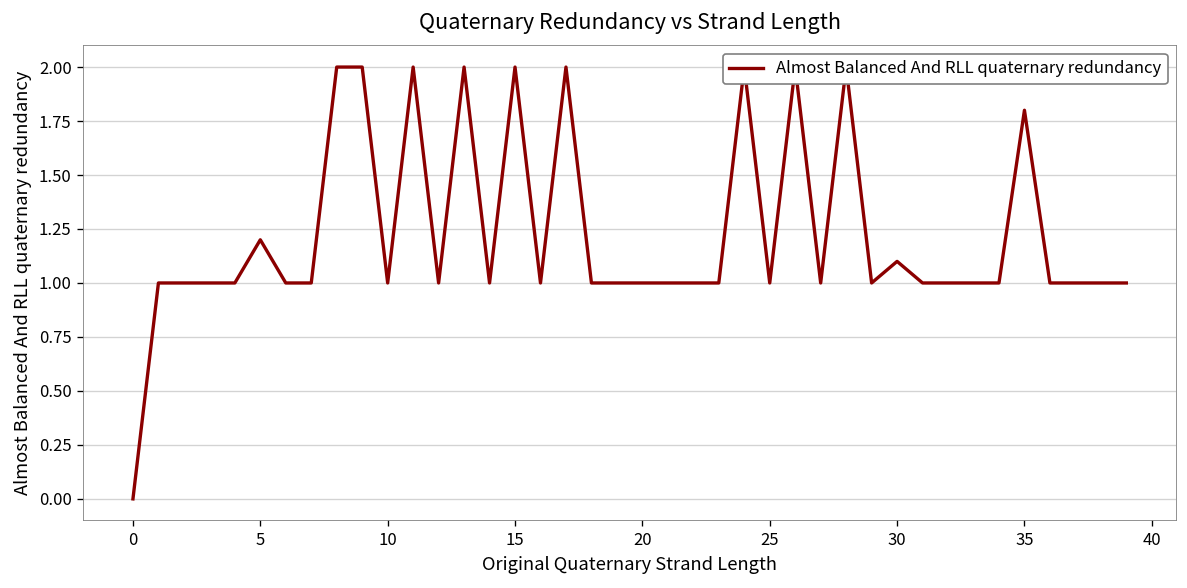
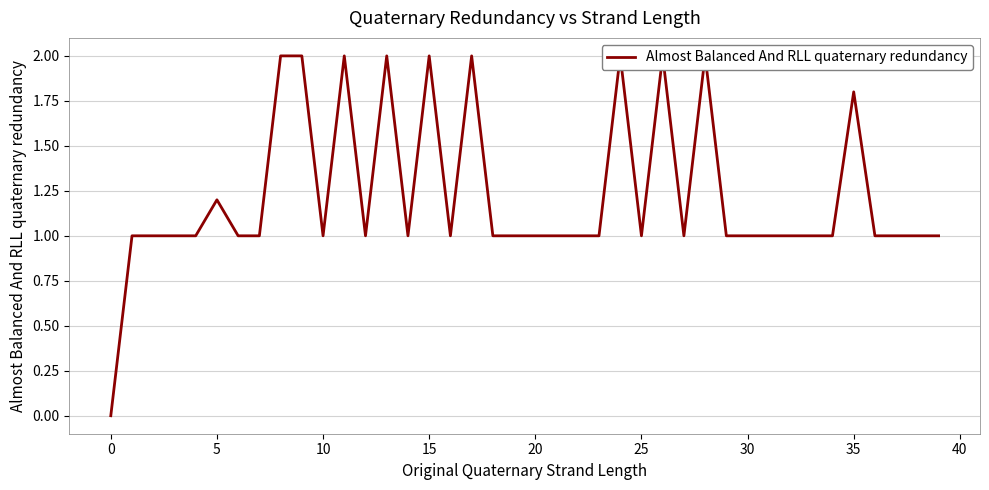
  {
    "0": 0.0,
    "5": 1.2,
    "10": 1.0,
    "15": 2.0,
    "20": 1.0,
    "25": 1.0,
-   "30": 1.1,
+   "30": 1.0,
    "35": 1.8
  }
